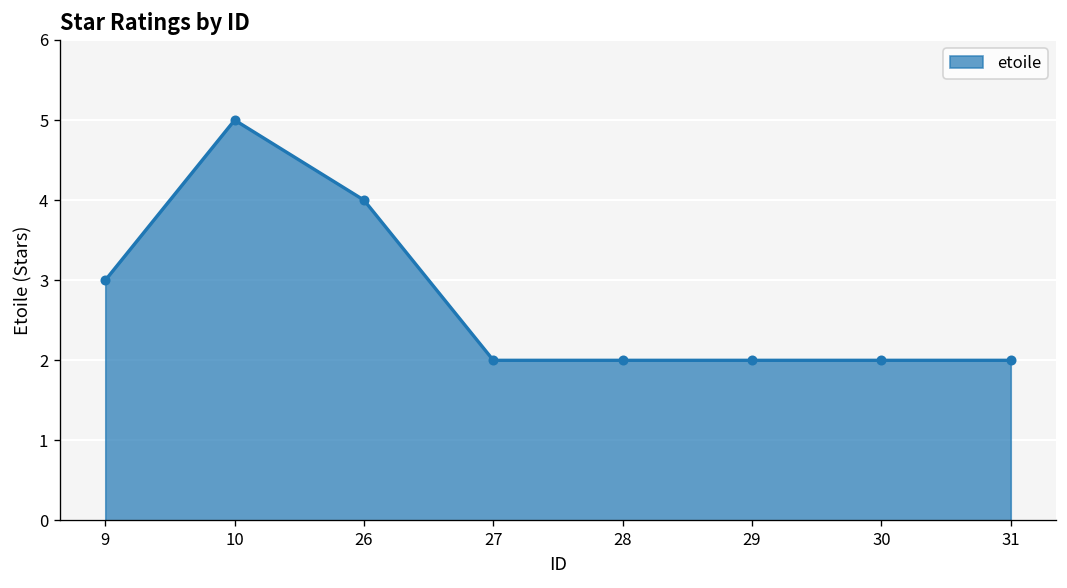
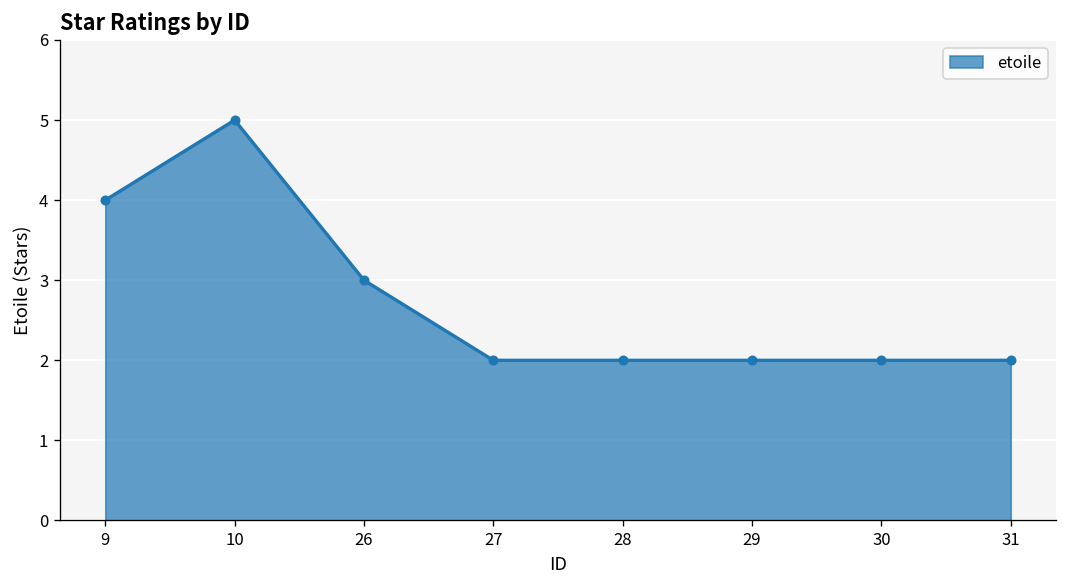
  {
-   "9": 3,
+   "9": 4,
    "10": 5,
-   "26": 4,
+   "26": 3,
    "27": 2,
    "28": 2,
    "29": 2,
    "30": 2,
    "31": 2
  }
